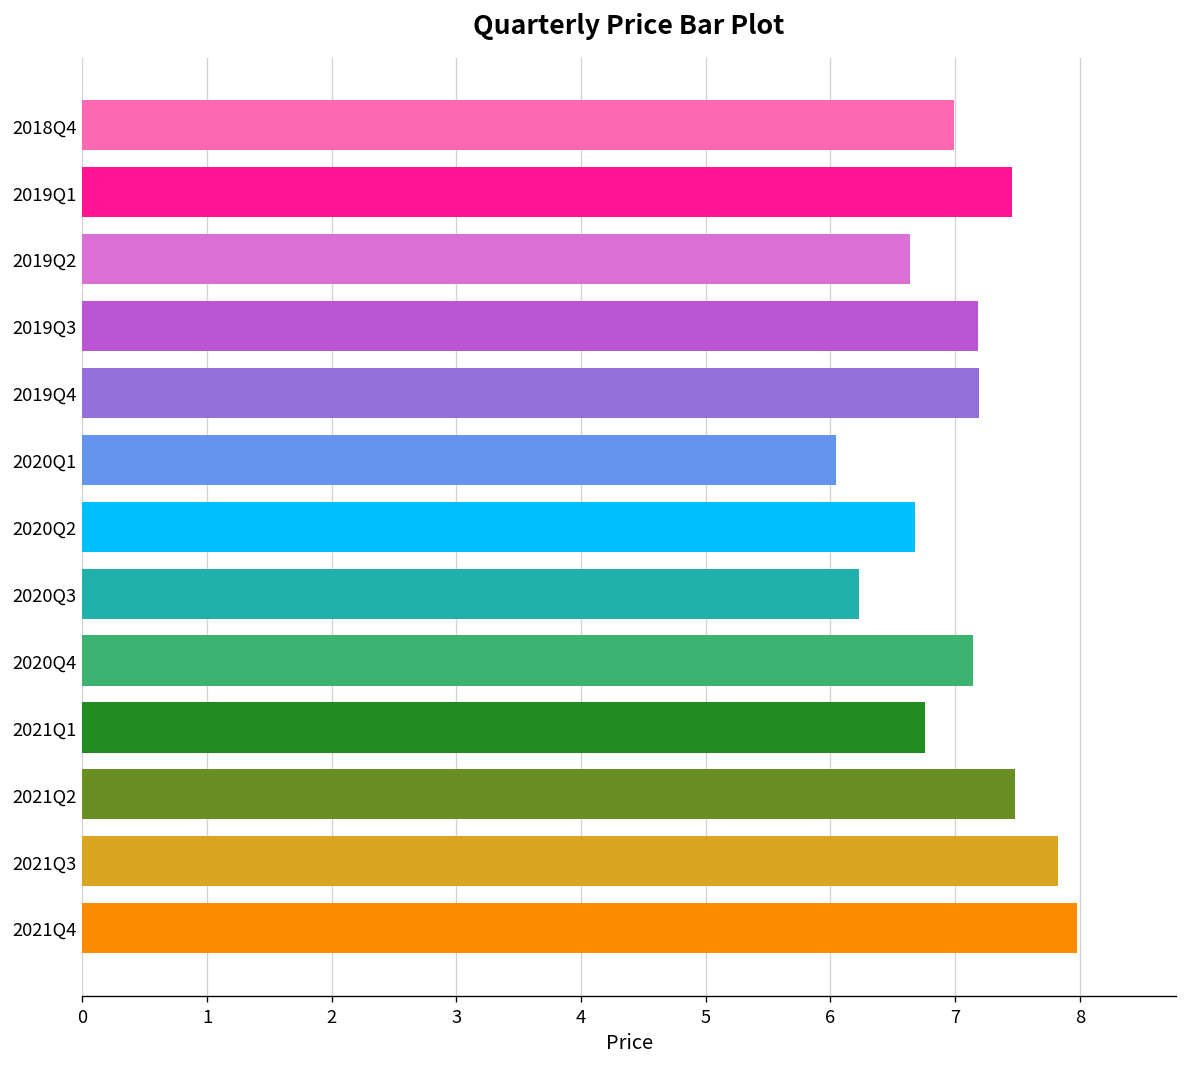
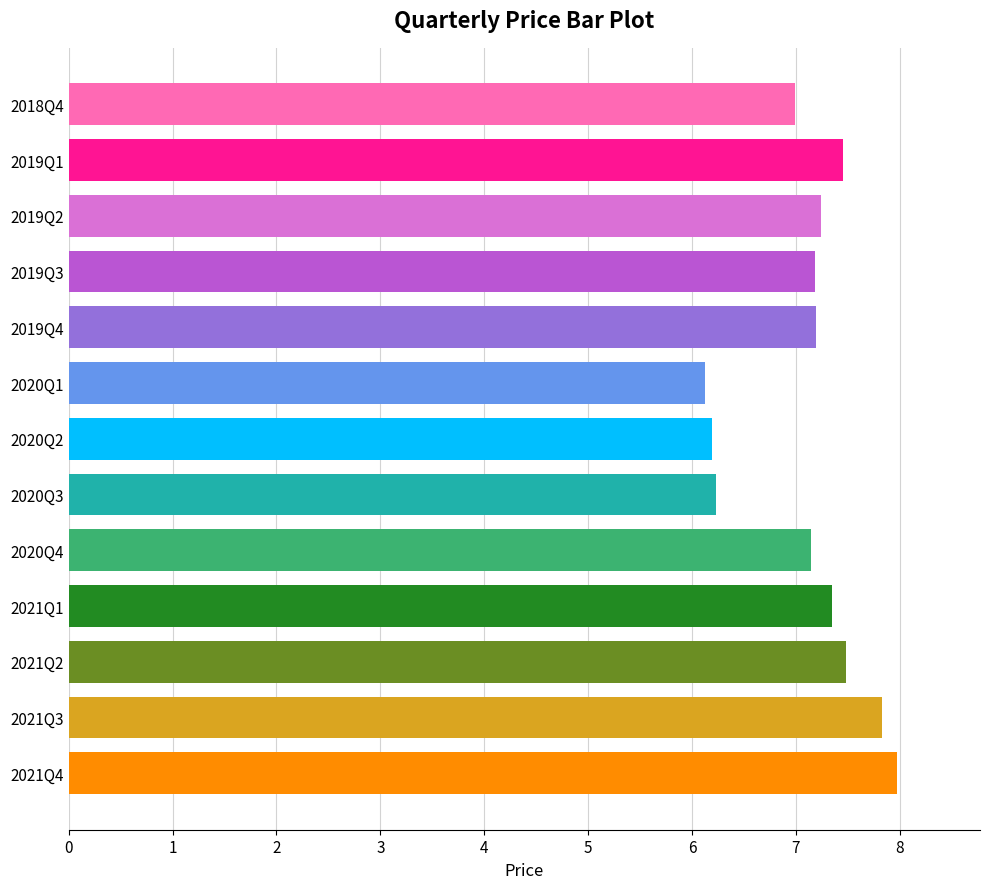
  {
    "2018Q4": 6.99,
    "2019Q1": 7.46,
-   "2019Q2": 6.64,
+   "2019Q2": 7.24,
    "2019Q3": 7.18,
    "2019Q4": 7.19,
-   "2020Q1": 6.05,
-   "2020Q2": 6.68,
+   "2020Q1": 6.13,
+   "2020Q2": 6.19,
    "2020Q3": 6.23,
    "2020Q4": 7.14,
-   "2021Q1": 6.76,
+   "2021Q1": 7.35,
    "2021Q2": 7.48,
    "2021Q3": 7.83,
    "2021Q4": 7.97
  }
